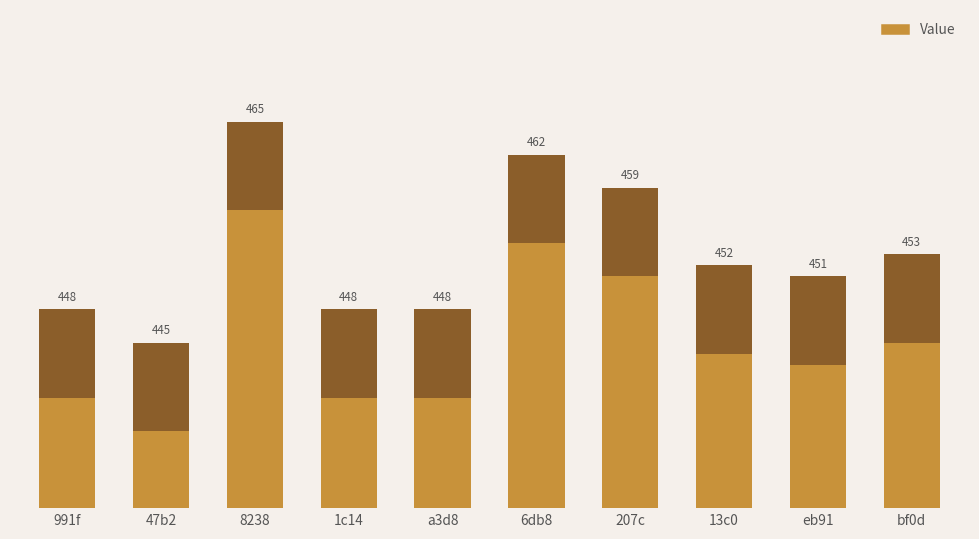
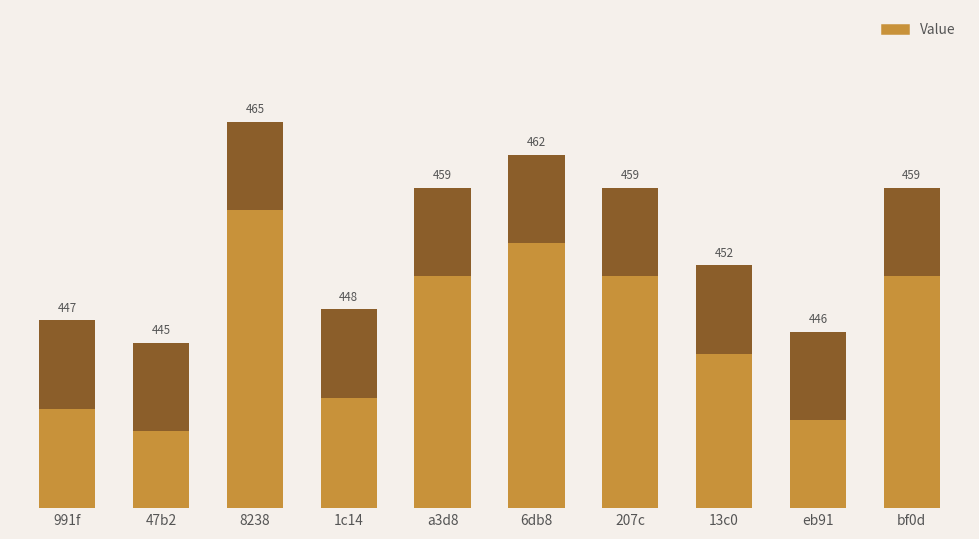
  {
    "Value": {
-     "991f": 448,
-     "a3d8": 448,
-     "eb91": 451,
-     "bf0d": 453
+     "991f": 447,
+     "a3d8": 459,
+     "eb91": 446,
+     "bf0d": 459
    }
  }
